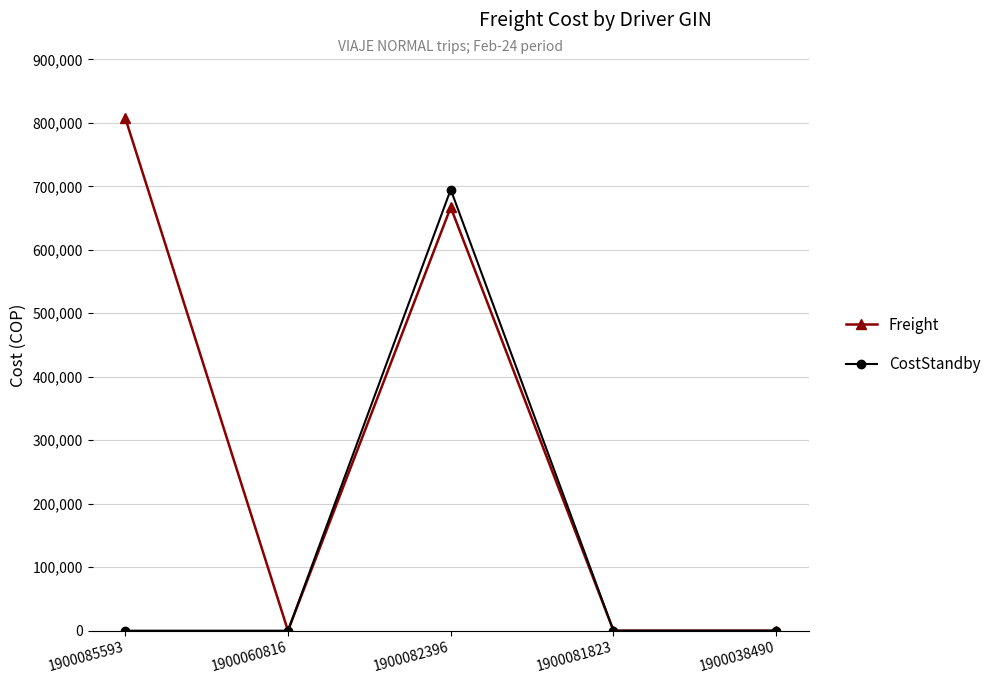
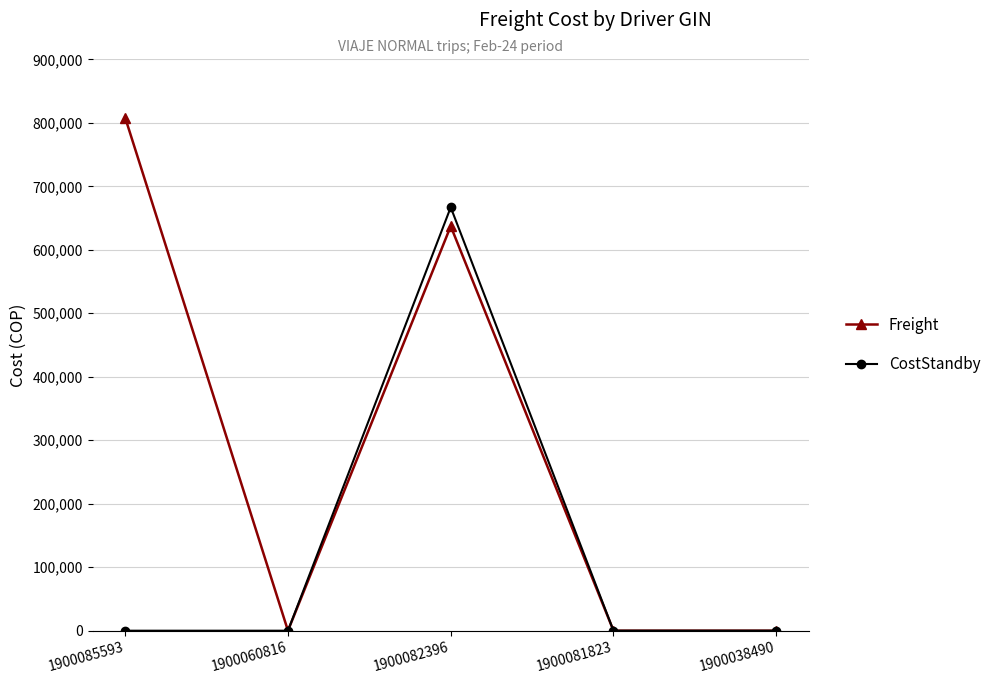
  {
    "Freight": {
      "1900085593": "810,000",
-     "1900082396": "670,000"
+     "1900082396": "640,000"
    },
    "CostStandby": {
      "1900085593": "0",
-     "1900082396": "690,000"
+     "1900082396": "670,000"
    }
  }
